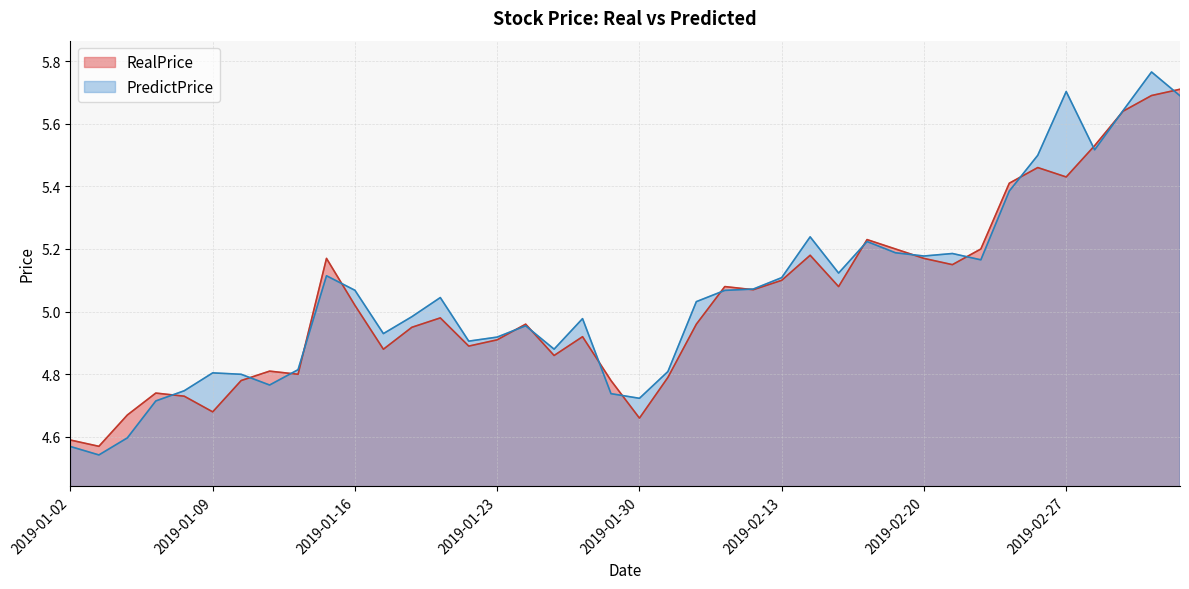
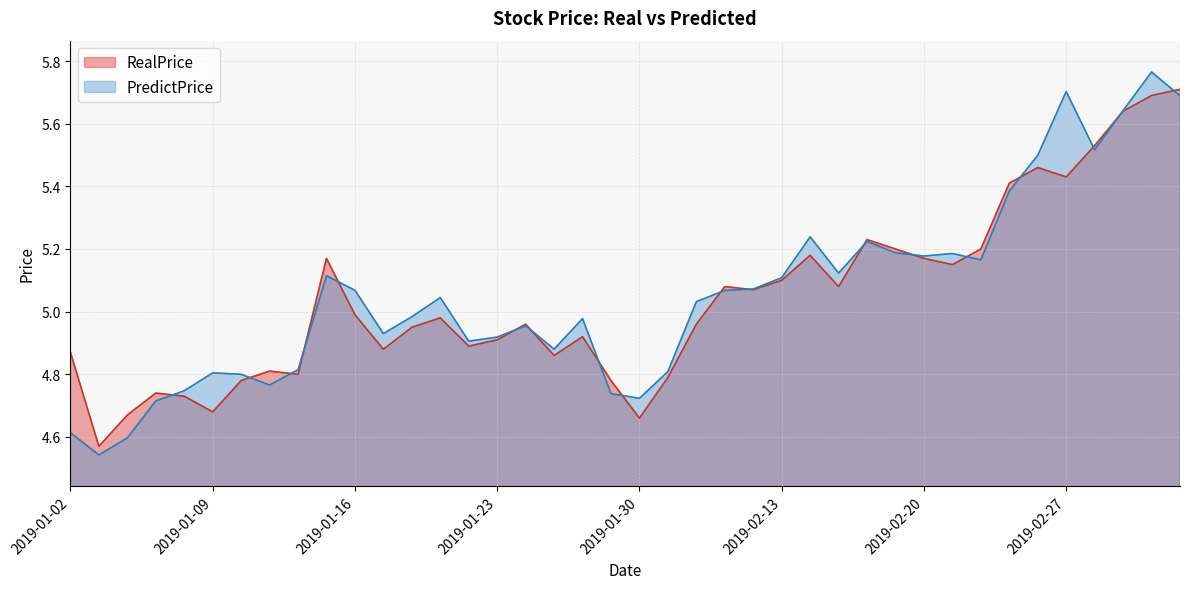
  {
    "RealPrice": {
-     "2019-01-02": 4.59,
+     "2019-01-02": 4.87,
      "2019-01-09": 4.68,
-     "2019-01-16": 5.02,
+     "2019-01-16": 4.99,
      "2019-01-23": 4.91,
      "2019-01-30": 4.66,
      "2019-02-13": 5.10,
      "2019-02-27": 5.43
    },
    "PredictPrice": {
-     "2019-01-02": 4.57,
+     "2019-01-02": 4.61,
      "2019-01-09": 4.80,
      "2019-01-16": 5.07,
      "2019-01-23": 4.92,
      "2019-01-30": 4.72,
      "2019-02-13": 5.11,
      "2019-02-27": 5.70
    }
  }
